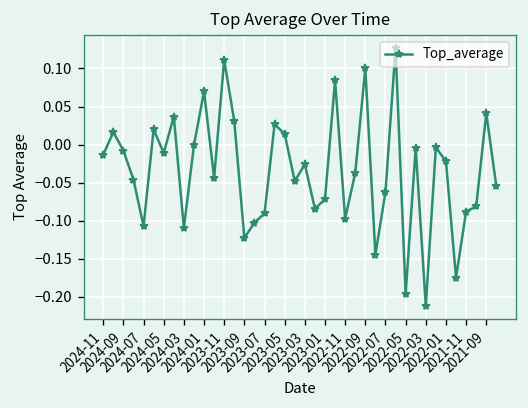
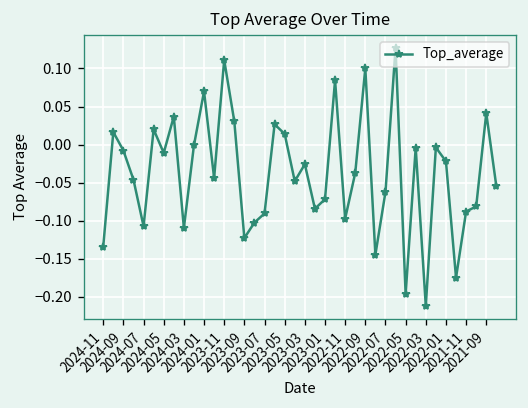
  {
-   "2024-11": -0.01,
+   "2024-11": -0.13,
    "2024-09": -0.01,
    "2024-07": -0.11,
    "2024-05": -0.01,
    "2024-03": -0.11,
    "2024-01": 0.07,
    "2023-11": 0.11,
    "2023-09": -0.12,
    "2023-07": -0.09,
    "2023-05": 0.01,
    "2023-03": -0.03,
    "2023-01": -0.07,
    "2022-11": -0.10,
    "2022-09": 0.10,
    "2022-07": -0.06,
    "2022-05": -0.20,
    "2022-03": -0.21,
    "2022-01": -0.02,
    "2021-11": -0.09,
    "2021-09": 0.04
  }
